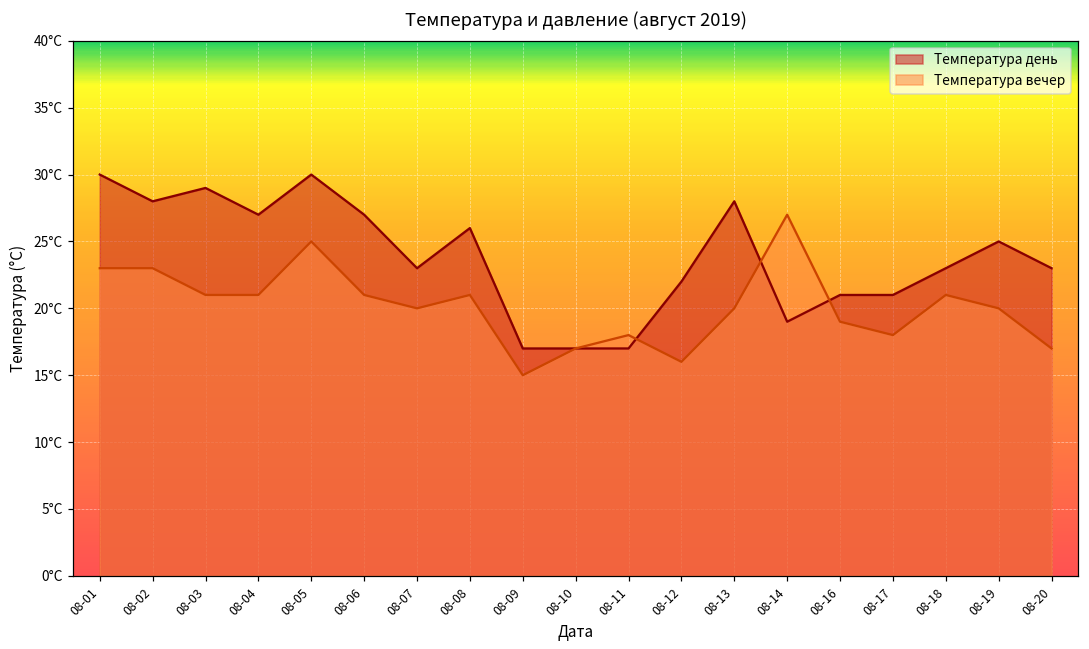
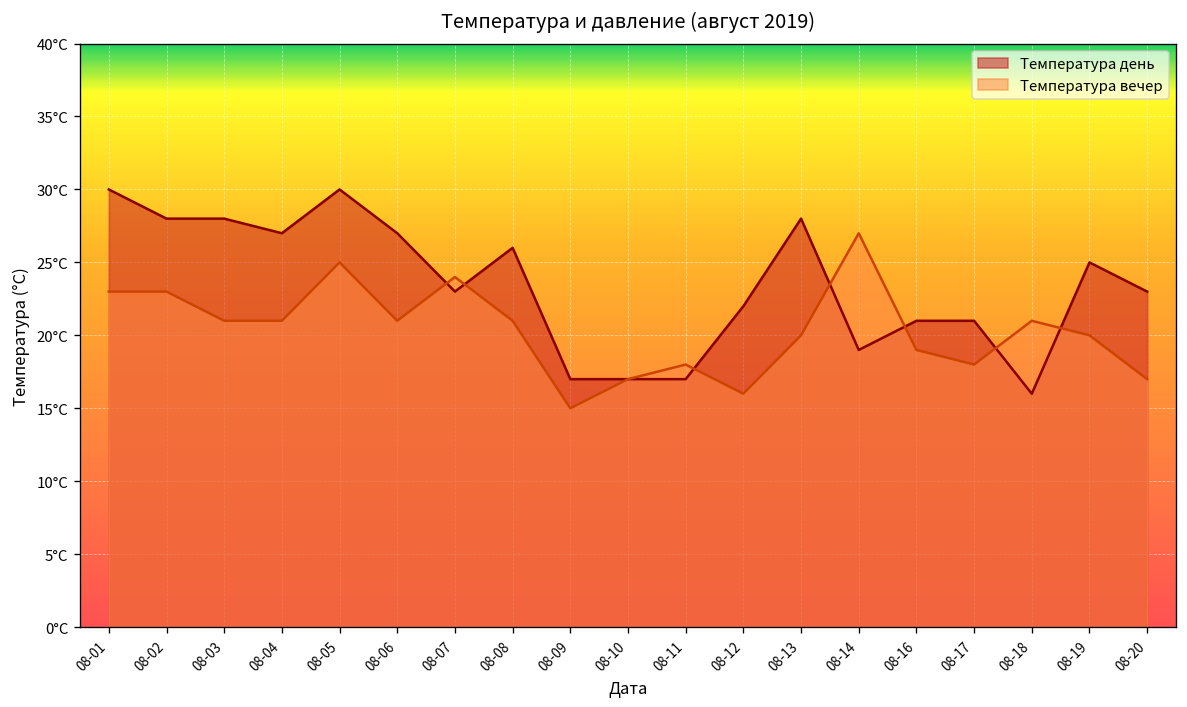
  {
    "Температура день": {
      "08-01": "30°C",
      "08-02": "28°C",
-     "08-03": "29°C",
+     "08-03": "28°C",
      "08-04": "27°C",
      "08-05": "30°C",
      "08-06": "27°C",
      "08-07": "23°C",
      "08-08": "26°C",
      "08-09": "17°C",
      "08-11": "17°C",
      "08-12": "22°C",
      "08-13": "28°C",
      "08-14": "19°C",
      "08-16": "21°C",
      "08-17": "21°C",
-     "08-18": "23°C",
+     "08-18": "16°C",
      "08-19": "25°C",
      "08-20": "23°C"
    },
    "Температура вечер": {
      "08-01": "23°C",
      "08-02": "23°C",
      "08-03": "21°C",
      "08-04": "21°C",
      "08-05": "25°C",
      "08-06": "21°C",
-     "08-07": "20°C",
+     "08-07": "24°C",
      "08-08": "21°C",
      "08-09": "15°C",
      "08-11": "18°C",
      "08-12": "16°C",
      "08-13": "20°C",
      "08-14": "27°C",
      "08-16": "19°C",
      "08-17": "18°C",
      "08-18": "21°C",
      "08-19": "20°C",
      "08-20": "17°C"
    }
  }
